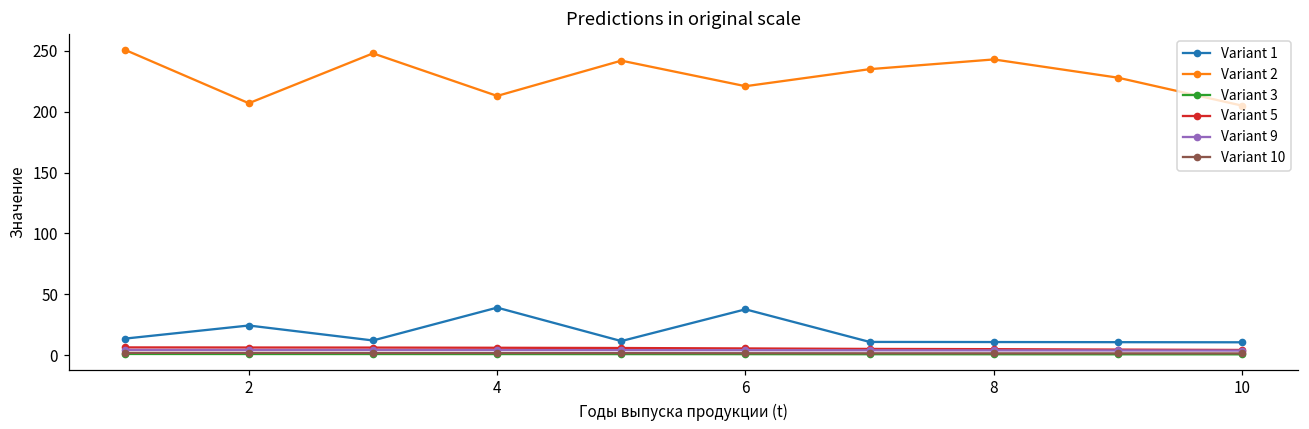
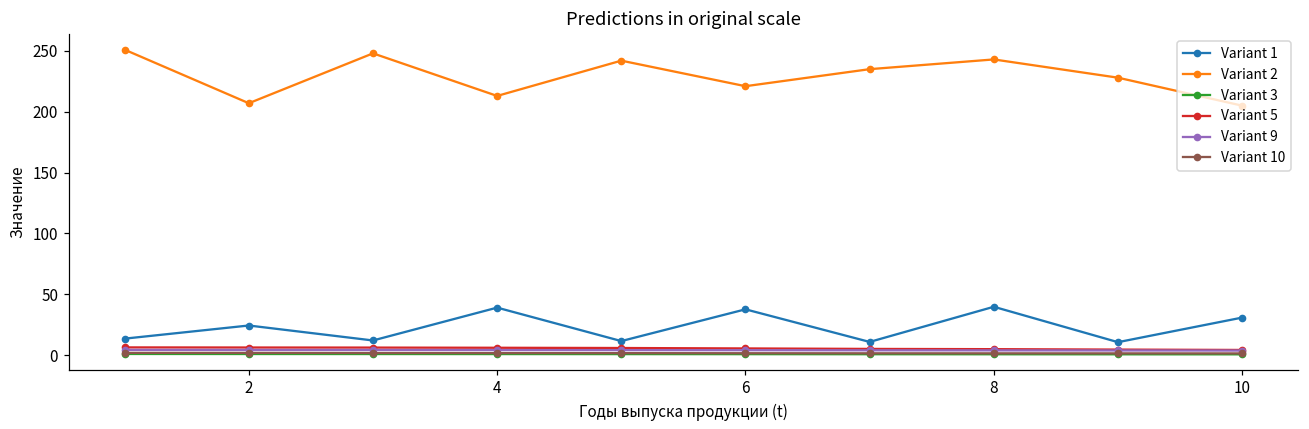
  {
    "Variant 1": {
      "2": 24,
      "4": 39,
      "6": 38,
-     "8": 11,
-     "10": 11
+     "8": 40,
+     "10": 31
    },
    "Variant 2": {
      "2": 207,
      "4": 213,
      "6": 221,
      "8": 243
    }
  }
